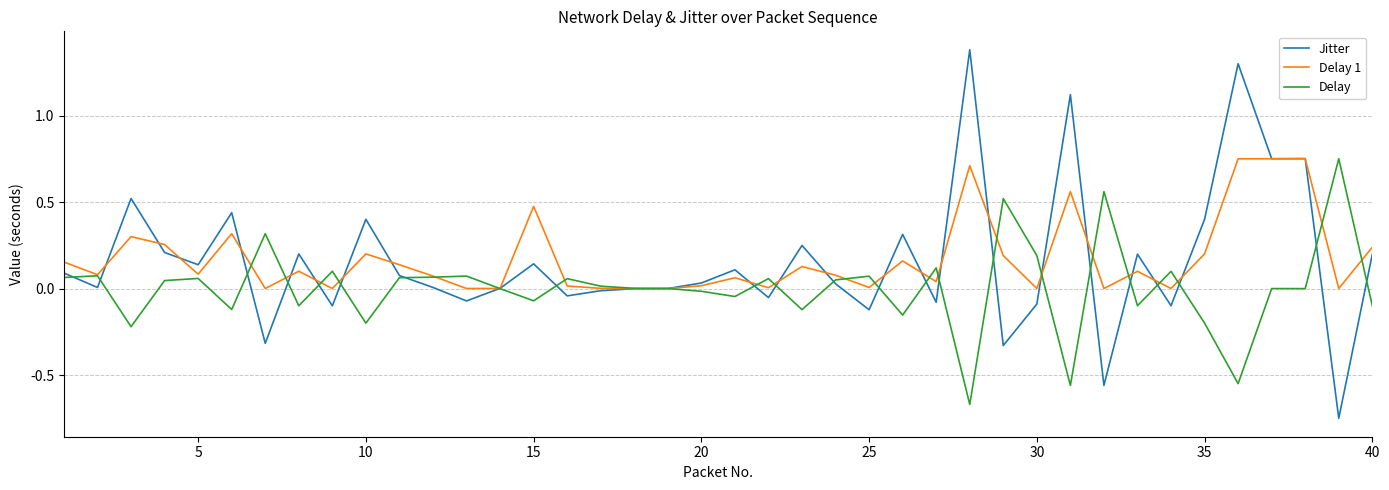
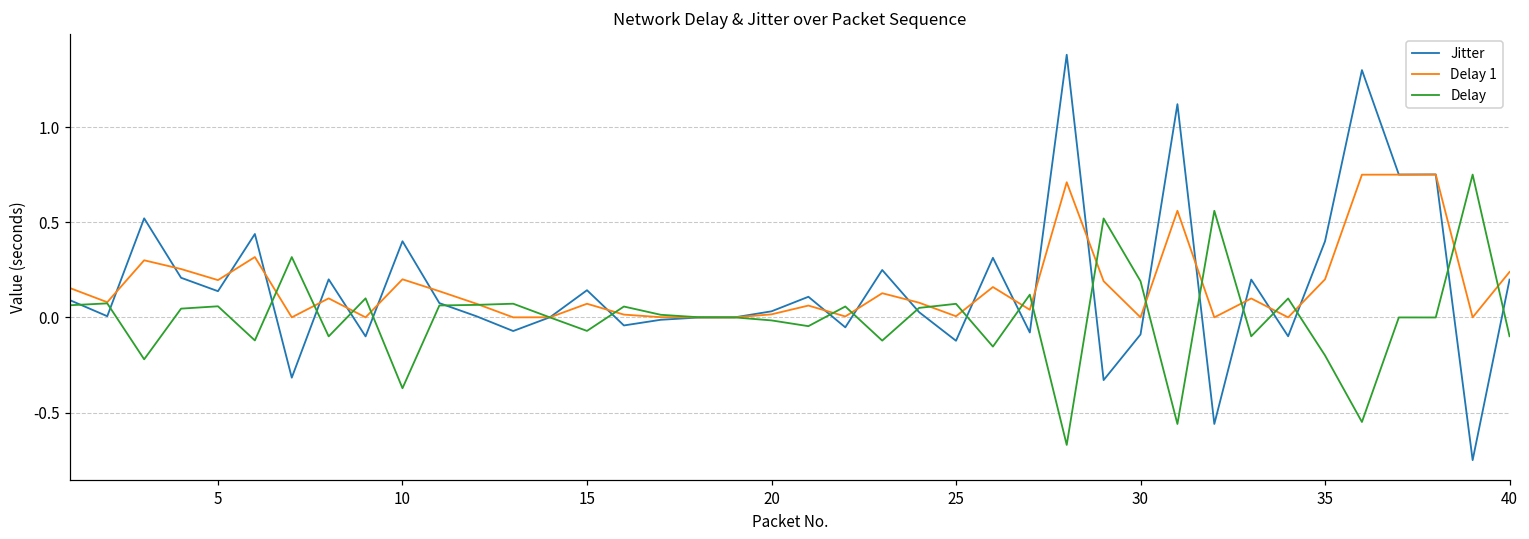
  {
    "Jitter": {
      "5": 0.14,
      "10": 0.40,
      "15": 0.14,
      "20": 0.03,
      "25": -0.12,
      "30": -0.09,
      "35": 0.40,
      "40": 0.20
    },
    "Delay 1": {
-     "5": 0.08,
+     "5": 0.20,
      "10": 0.20,
-     "15": 0.47,
+     "15": 0.07,
      "20": 0.02,
      "25": 0.01,
      "30": 0.00,
      "35": 0.20,
      "40": 0.24
    },
    "Delay": {
      "5": 0.06,
-     "10": -0.20,
+     "10": -0.37,
      "15": -0.07,
      "20": -0.02,
      "25": 0.07,
      "30": 0.19,
      "35": -0.20,
      "40": -0.10
    }
  }
